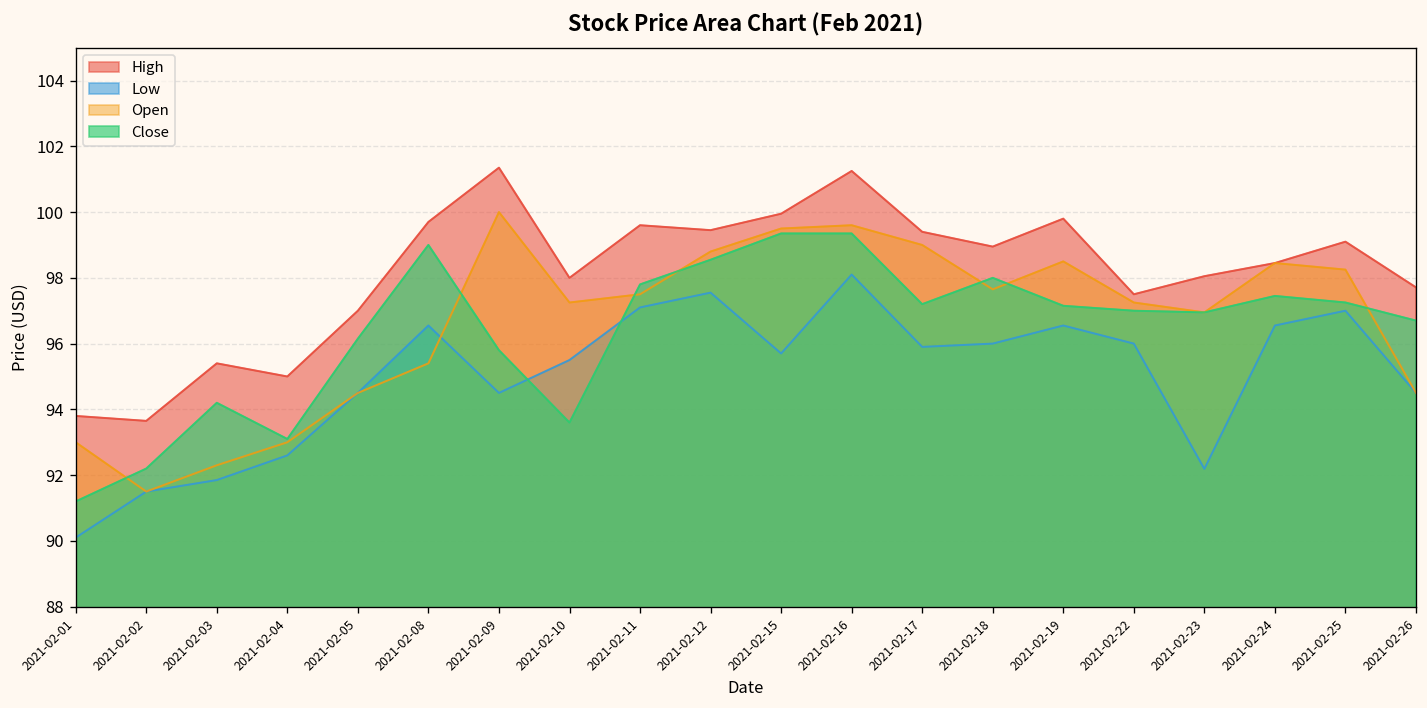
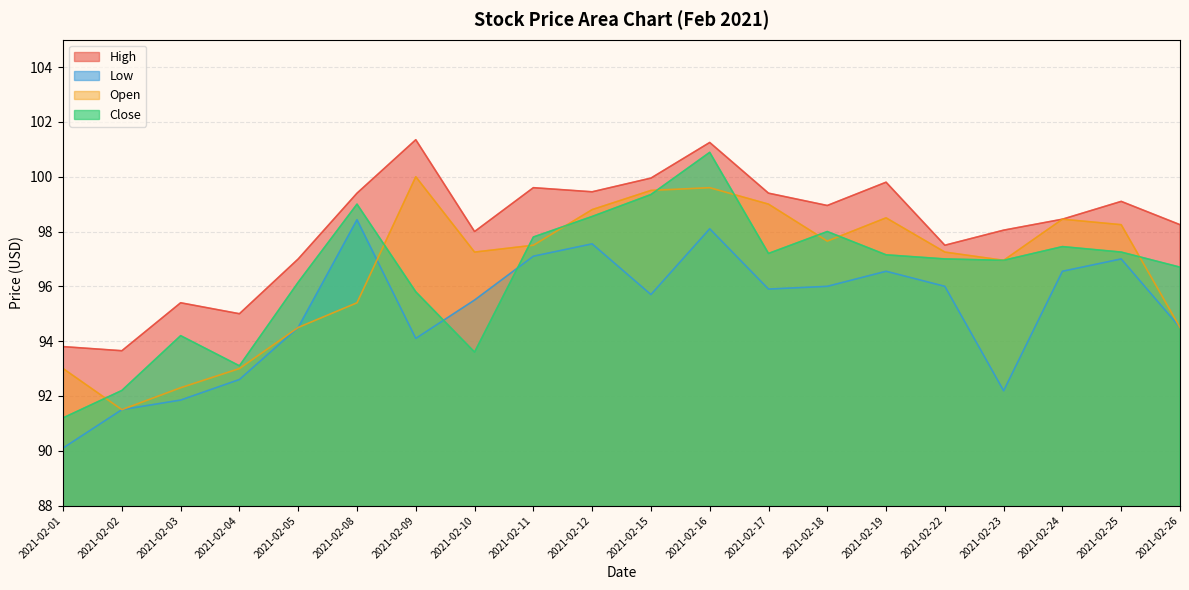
  {
    "High": {
      "2021-02-01": 93.8,
      "2021-02-02": 93.7,
      "2021-02-03": 95.4,
      "2021-02-04": 95.0,
      "2021-02-05": 97.0,
-     "2021-02-08": 99.7,
+     "2021-02-08": 99.4,
      "2021-02-09": 101.4,
      "2021-02-10": 98.0,
      "2021-02-11": 99.6,
      "2021-02-12": 99.5,
      "2021-02-15": 100.0,
      "2021-02-16": 101.3,
      "2021-02-17": 99.4,
      "2021-02-18": 99.0,
      "2021-02-19": 99.8,
      "2021-02-22": 97.5,
      "2021-02-23": 98.1,
      "2021-02-25": 99.1,
-     "2021-02-26": 97.7
+     "2021-02-26": 98.3
    },
    "Low": {
      "2021-02-01": 90.1,
      "2021-02-03": 91.9,
      "2021-02-04": 92.6,
-     "2021-02-08": 96.6,
-     "2021-02-09": 94.5,
+     "2021-02-08": 98.4,
+     "2021-02-09": 94.1,
      "2021-02-10": 95.5,
      "2021-02-11": 97.1,
      "2021-02-12": 97.6,
      "2021-02-15": 95.7,
      "2021-02-16": 98.1,
      "2021-02-17": 95.9,
      "2021-02-18": 96.0,
      "2021-02-19": 96.6,
      "2021-02-22": 96.0,
      "2021-02-23": 92.2,
      "2021-02-24": 96.6,
      "2021-02-25": 97.0
    },
    "Open": {
      "2021-02-01": 93.0,
      "2021-02-03": 92.3,
      "2021-02-04": 93.0,
      "2021-02-08": 95.4,
      "2021-02-09": 100.0,
      "2021-02-10": 97.3,
      "2021-02-11": 97.5,
      "2021-02-12": 98.8,
      "2021-02-15": 99.5,
      "2021-02-16": 99.6,
      "2021-02-17": 99.0,
      "2021-02-18": 97.7,
      "2021-02-19": 98.5,
      "2021-02-22": 97.3,
      "2021-02-25": 98.3
    },
    "Close": {
      "2021-02-01": 91.2,
      "2021-02-02": 92.2,
      "2021-02-03": 94.2,
      "2021-02-04": 93.1,
      "2021-02-05": 96.2,
      "2021-02-08": 99.0,
      "2021-02-09": 95.8,
      "2021-02-10": 93.6,
      "2021-02-11": 97.8,
      "2021-02-12": 98.6,
      "2021-02-15": 99.4,
-     "2021-02-16": 99.4,
+     "2021-02-16": 100.9,
      "2021-02-17": 97.2,
      "2021-02-18": 98.0,
      "2021-02-19": 97.2,
      "2021-02-22": 97.0,
      "2021-02-24": 97.5,
      "2021-02-25": 97.3,
      "2021-02-26": 96.7
    }
  }
